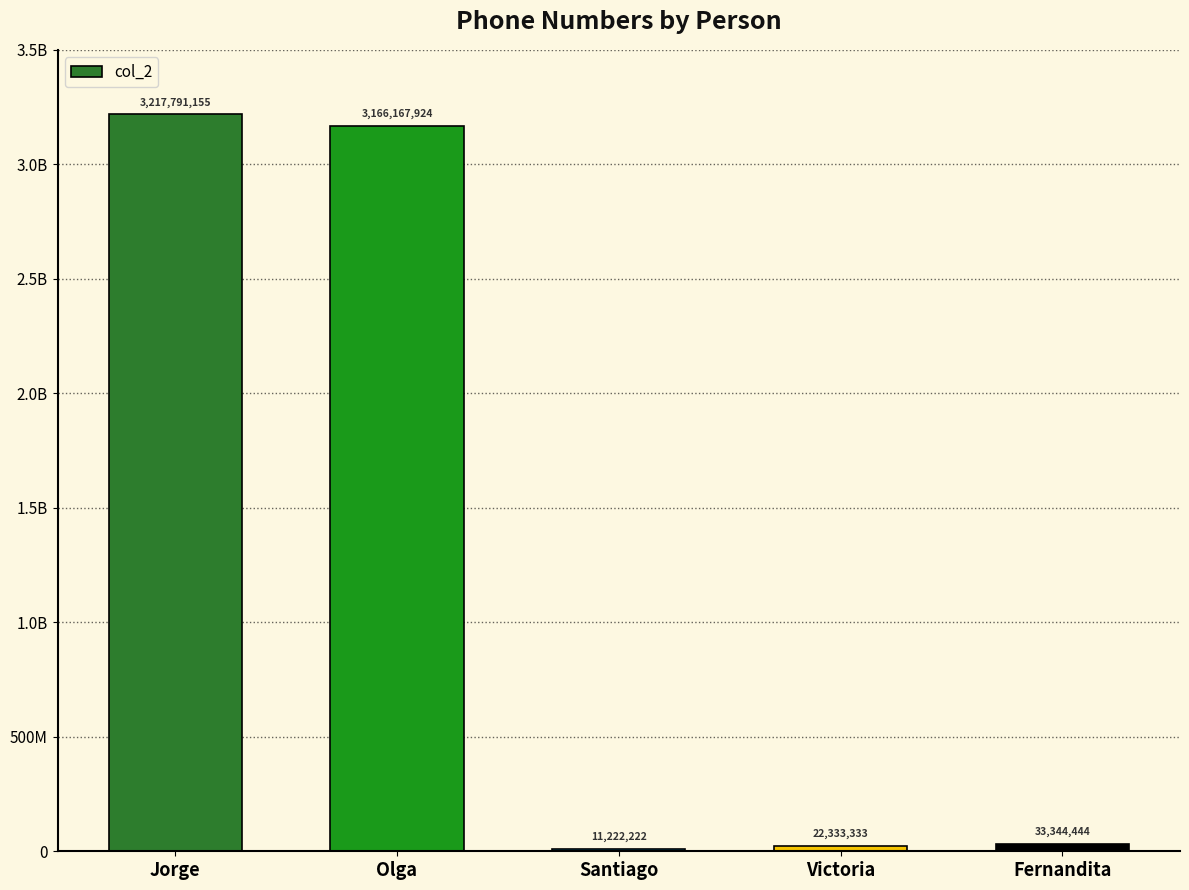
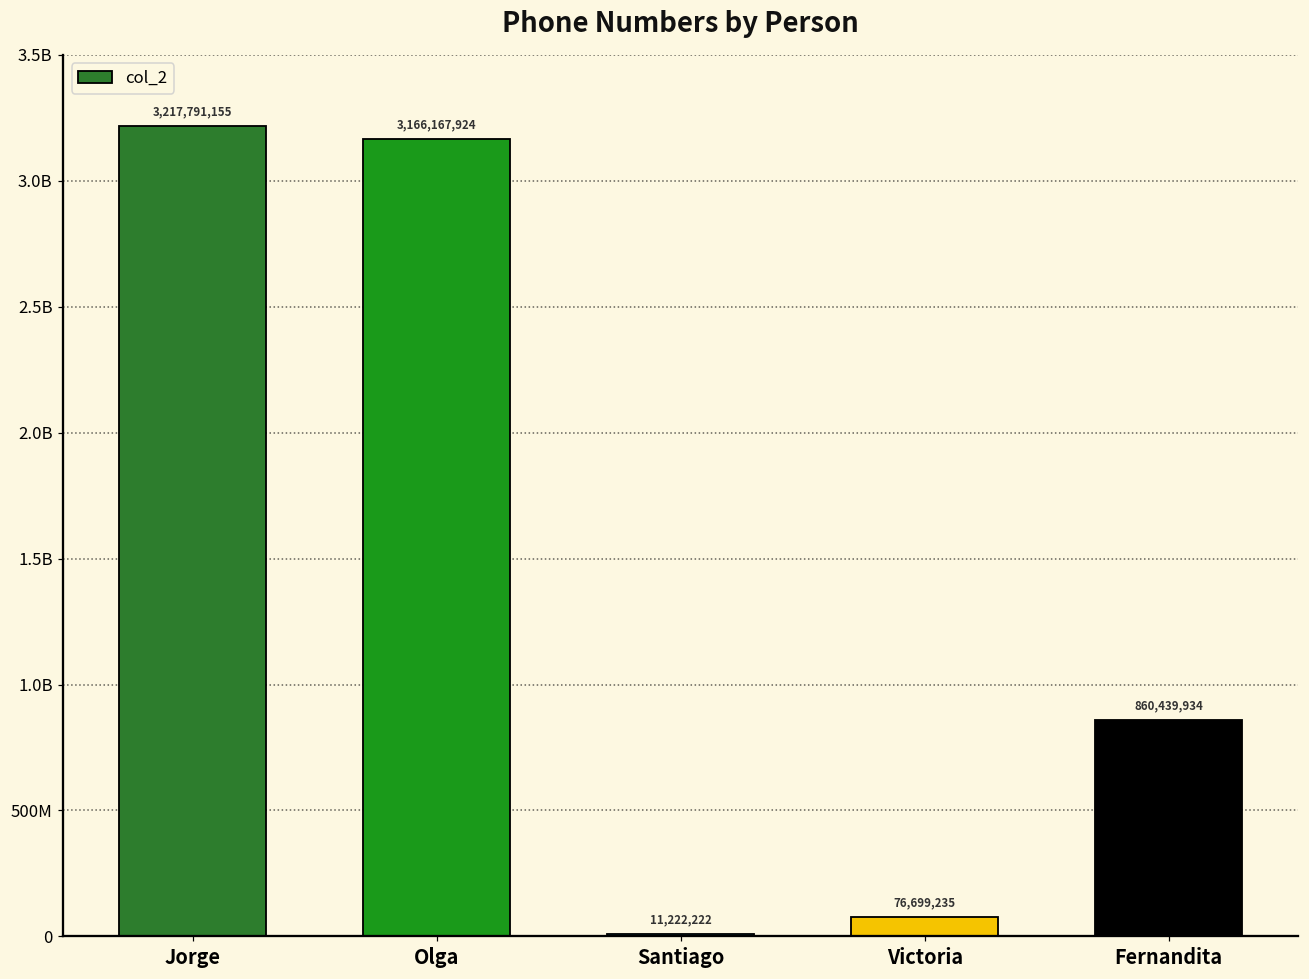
  {
    "Jorge": "3,217,791,155",
    "Olga": "3,166,167,924",
    "Santiago": "11,222,222",
-   "Victoria": "22,333,333",
-   "Fernandita": "33,344,444"
+   "Victoria": "76,699,235",
+   "Fernandita": "860,439,934"
  }
